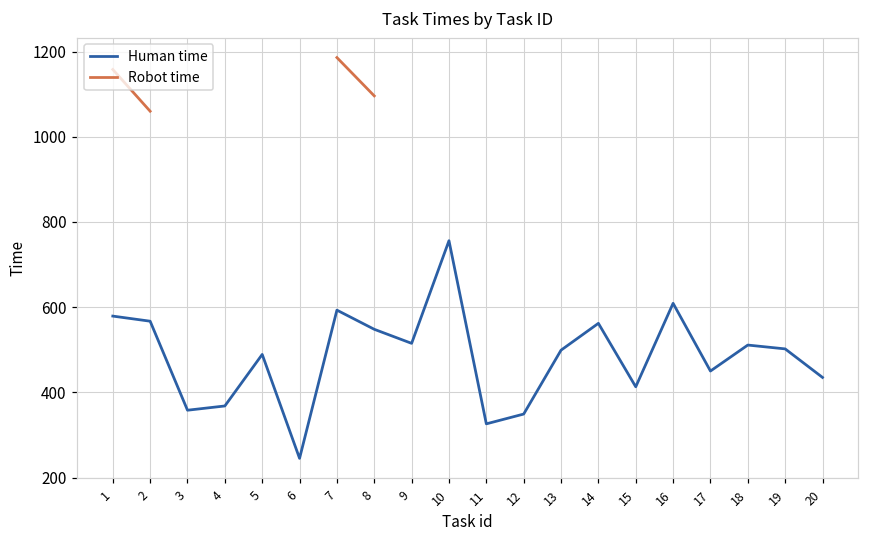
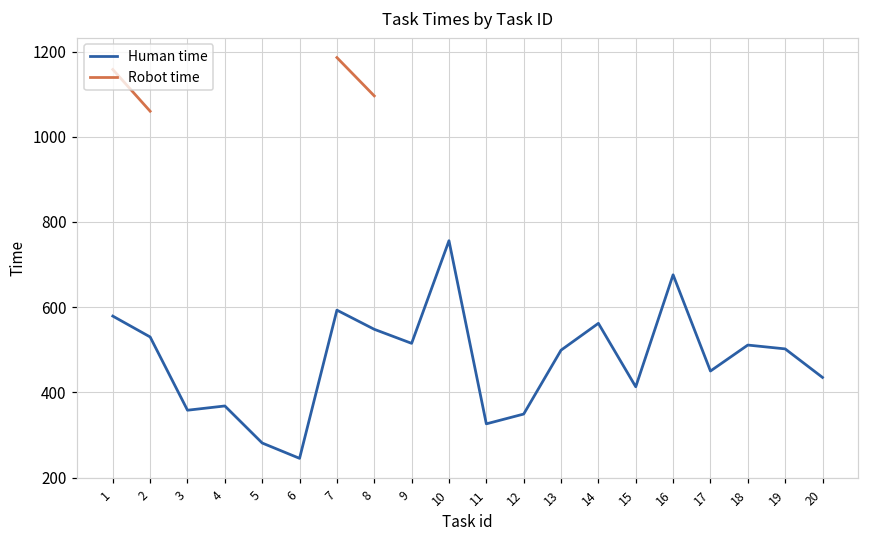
  {
    "Human time": {
      "1": 580,
-     "2": 570,
+     "2": 530,
      "3": 360,
      "4": 370,
-     "5": 490,
+     "5": 280,
      "6": 250,
      "7": 590,
      "8": 550,
      "9": 520,
      "10": 760,
      "11": 330,
      "12": 350,
      "13": 500,
      "14": 560,
      "15": 410,
-     "16": 610,
+     "16": 680,
      "17": 450,
      "18": 510,
      "19": 500,
      "20": 440
    },
    "Robot time": {
      "2": 1060,
      "7": 1190,
      "8": 1100,
      "11": 650,
      "13": 1100,
      "15": 900,
      "20": 870
    }
  }
